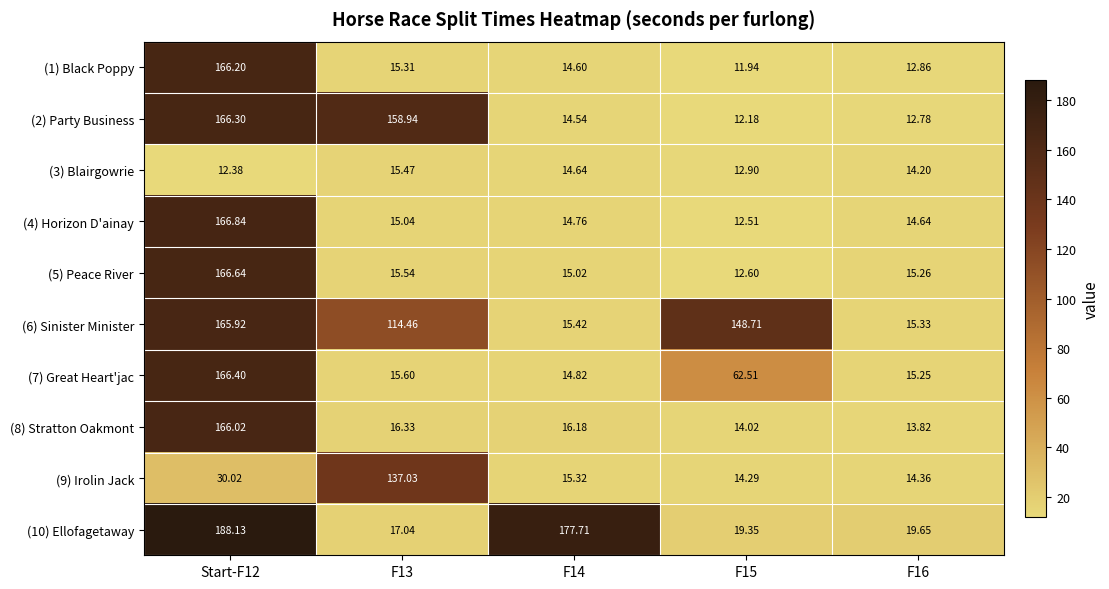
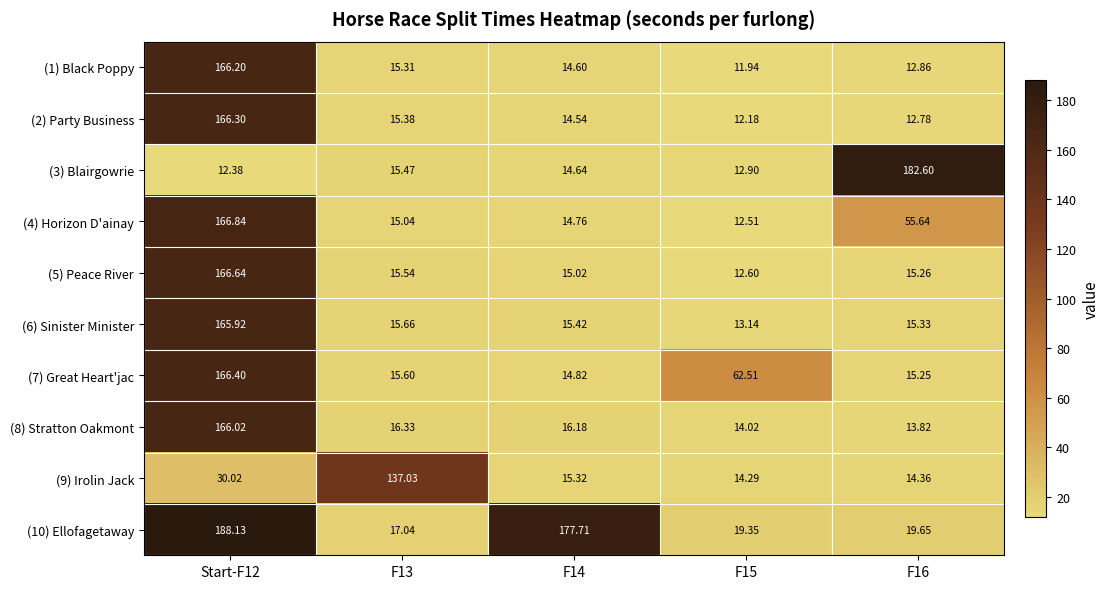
  {
    "(1) Black Poppy": {
      "Start-F12": 166.20,
      "F13": 15.31,
      "F14": 14.60,
      "F15": 11.94,
      "F16": 12.86
    },
    "(2) Party Business": {
      "Start-F12": 166.30,
-     "F13": 158.94,
+     "F13": 15.38,
      "F14": 14.54,
      "F15": 12.18,
      "F16": 12.78
    },
    "(3) Blairgowrie": {
      "Start-F12": 12.38,
      "F13": 15.47,
      "F14": 14.64,
      "F15": 12.90,
-     "F16": 14.20
+     "F16": 182.60
    },
    "(4) Horizon D'ainay": {
      "Start-F12": 166.84,
      "F13": 15.04,
      "F14": 14.76,
      "F15": 12.51,
-     "F16": 14.64
+     "F16": 55.64
    },
    "(5) Peace River": {
      "Start-F12": 166.64,
      "F13": 15.54,
      "F14": 15.02,
      "F15": 12.60,
      "F16": 15.26
    },
    "(6) Sinister Minister": {
      "Start-F12": 165.92,
-     "F13": 114.46,
+     "F13": 15.66,
      "F14": 15.42,
-     "F15": 148.71,
+     "F15": 13.14,
      "F16": 15.33
    },
    "(7) Great Heart'jac": {
      "Start-F12": 166.40,
      "F13": 15.60,
      "F14": 14.82,
      "F15": 62.51,
      "F16": 15.25
    },
    "(8) Stratton Oakmont": {
      "Start-F12": 166.02,
      "F13": 16.33,
      "F14": 16.18,
      "F15": 14.02,
      "F16": 13.82
    },
    "(9) Irolin Jack": {
      "Start-F12": 30.02,
      "F13": 137.03,
      "F14": 15.32,
      "F15": 14.29,
      "F16": 14.36
    },
    "(10) Ellofagetaway": {
      "Start-F12": 188.13,
      "F13": 17.04,
      "F14": 177.71,
      "F15": 19.35,
      "F16": 19.65
    }
  }
